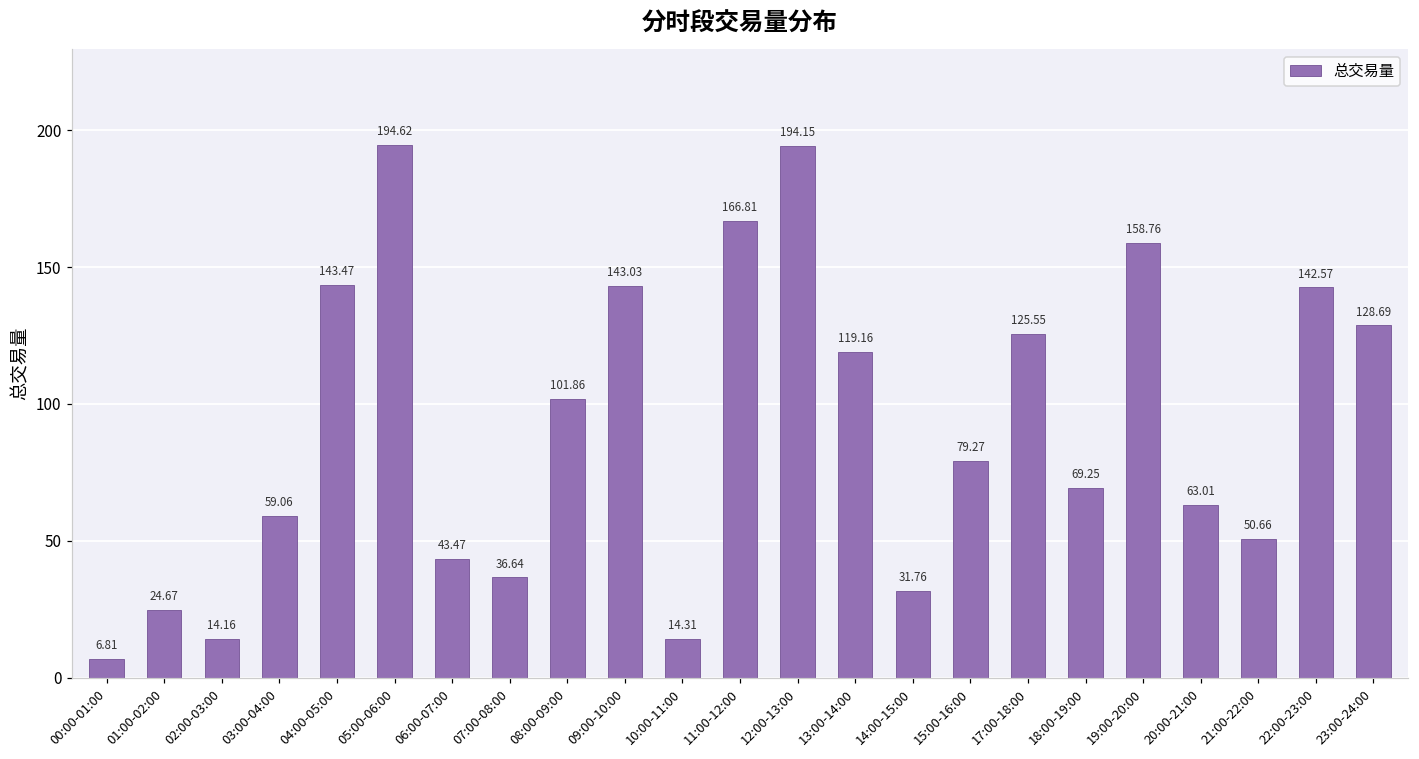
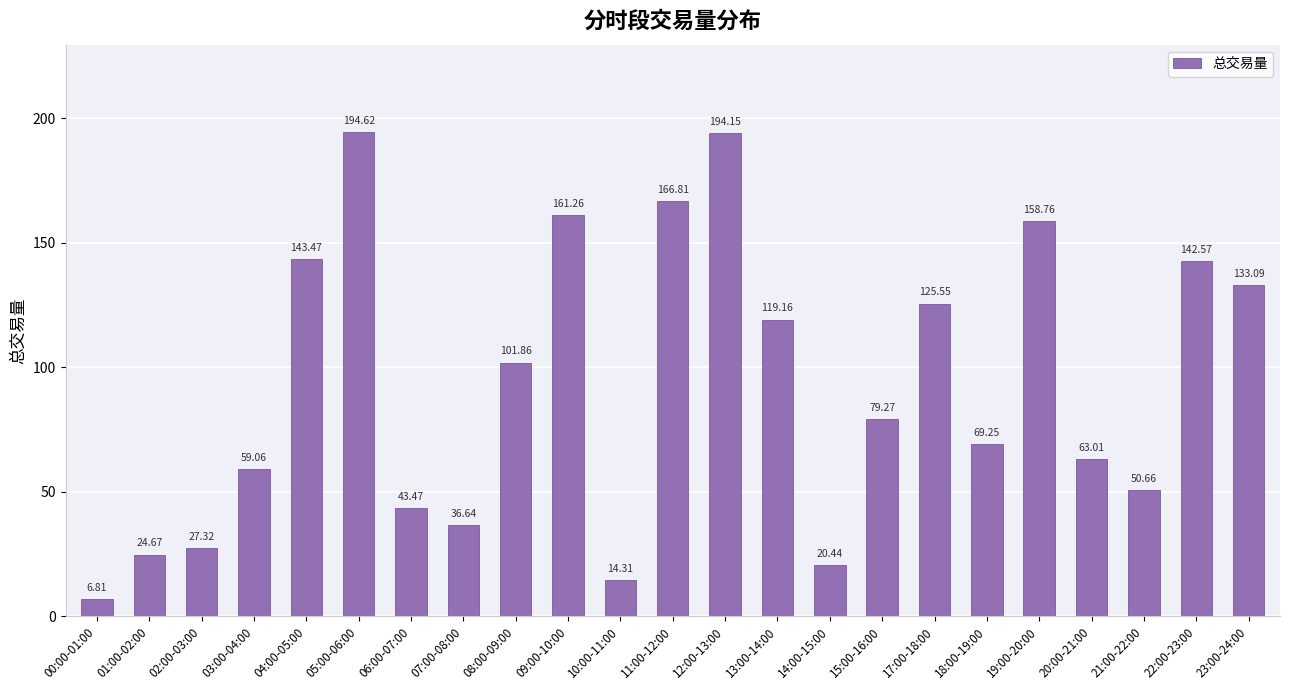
  {
    "00:00-01:00": 6.81,
    "01:00-02:00": 24.67,
-   "02:00-03:00": 14.16,
+   "02:00-03:00": 27.32,
    "03:00-04:00": 59.06,
    "04:00-05:00": 143.47,
    "05:00-06:00": 194.62,
    "06:00-07:00": 43.47,
    "07:00-08:00": 36.64,
    "08:00-09:00": 101.86,
-   "09:00-10:00": 143.03,
+   "09:00-10:00": 161.26,
    "10:00-11:00": 14.31,
    "11:00-12:00": 166.81,
    "12:00-13:00": 194.15,
    "13:00-14:00": 119.16,
-   "14:00-15:00": 31.76,
+   "14:00-15:00": 20.44,
    "15:00-16:00": 79.27,
    "17:00-18:00": 125.55,
    "18:00-19:00": 69.25,
    "19:00-20:00": 158.76,
    "20:00-21:00": 63.01,
    "21:00-22:00": 50.66,
    "22:00-23:00": 142.57,
-   "23:00-24:00": 128.69
+   "23:00-24:00": 133.09
  }
